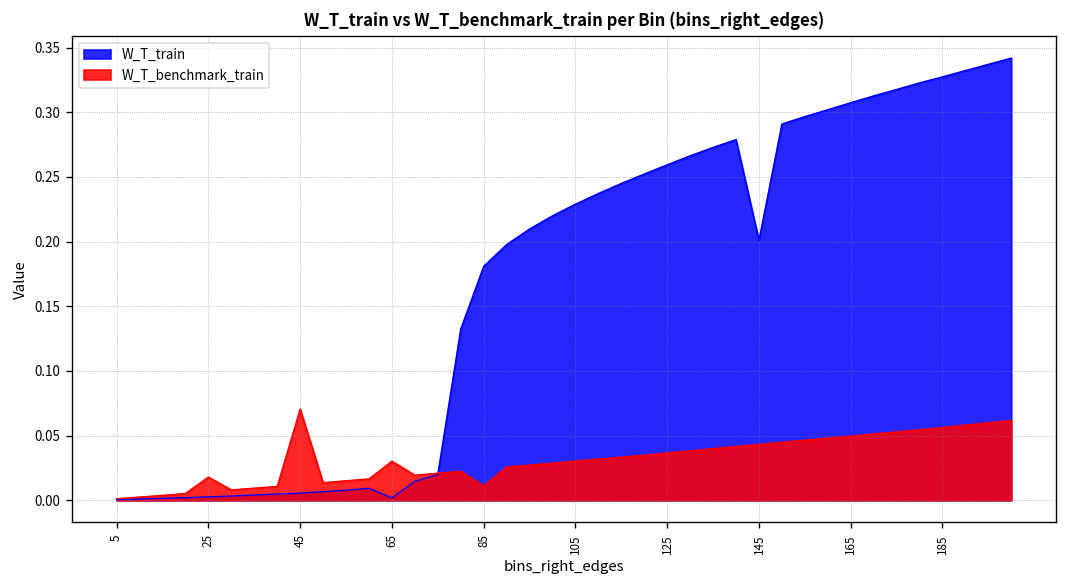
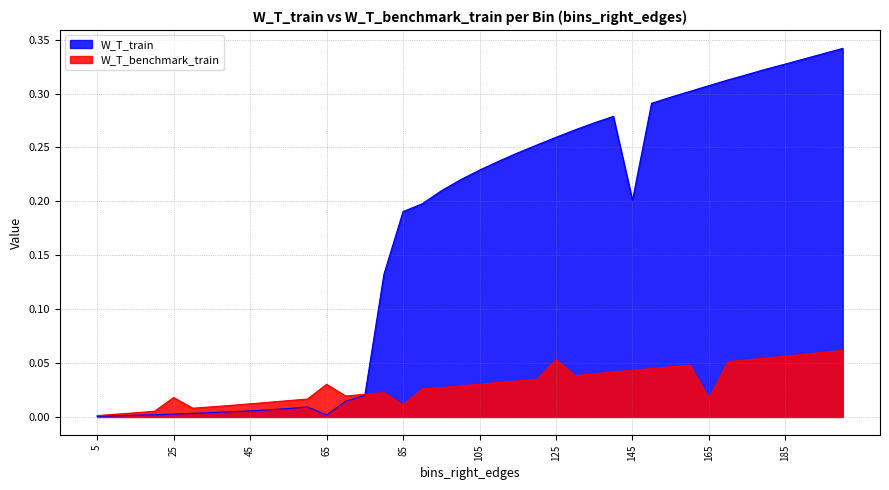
  {
    "W_T_train": {
      "25": 0.003,
      "45": 0.006,
      "65": 0.002,
-     "85": 0.181,
+     "85": 0.191,
      "105": 0.229,
      "125": 0.259,
      "145": 0.201,
      "165": 0.307,
      "185": 0.327
    },
    "W_T_benchmark_train": {
      "25": 0.018,
-     "45": 0.071,
+     "45": 0.012,
      "65": 0.030,
      "85": 0.011,
      "105": 0.030,
-     "125": 0.037,
+     "125": 0.053,
      "145": 0.043,
-     "165": 0.050,
+     "165": 0.017,
      "185": 0.056
    }
  }
